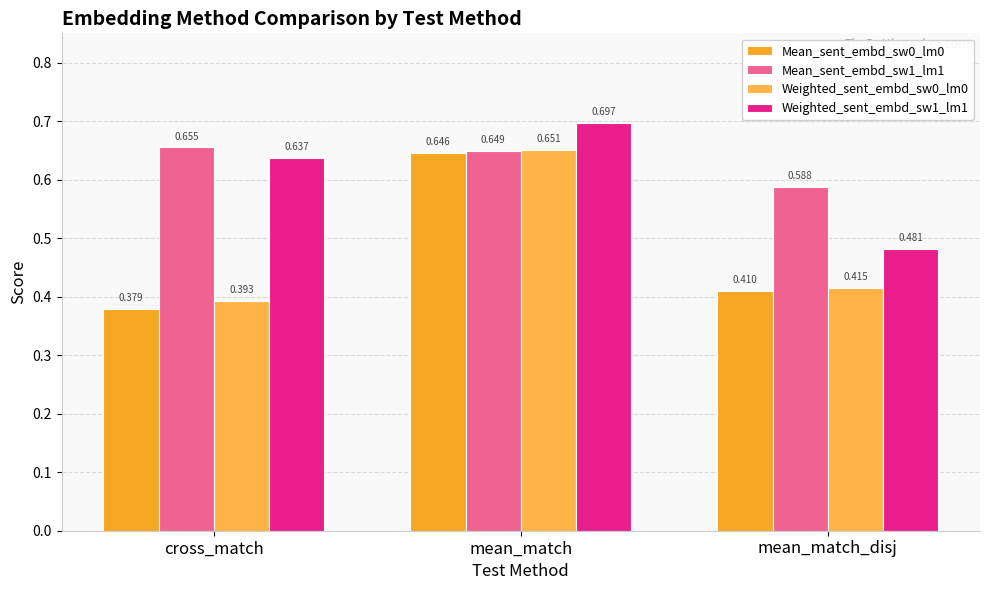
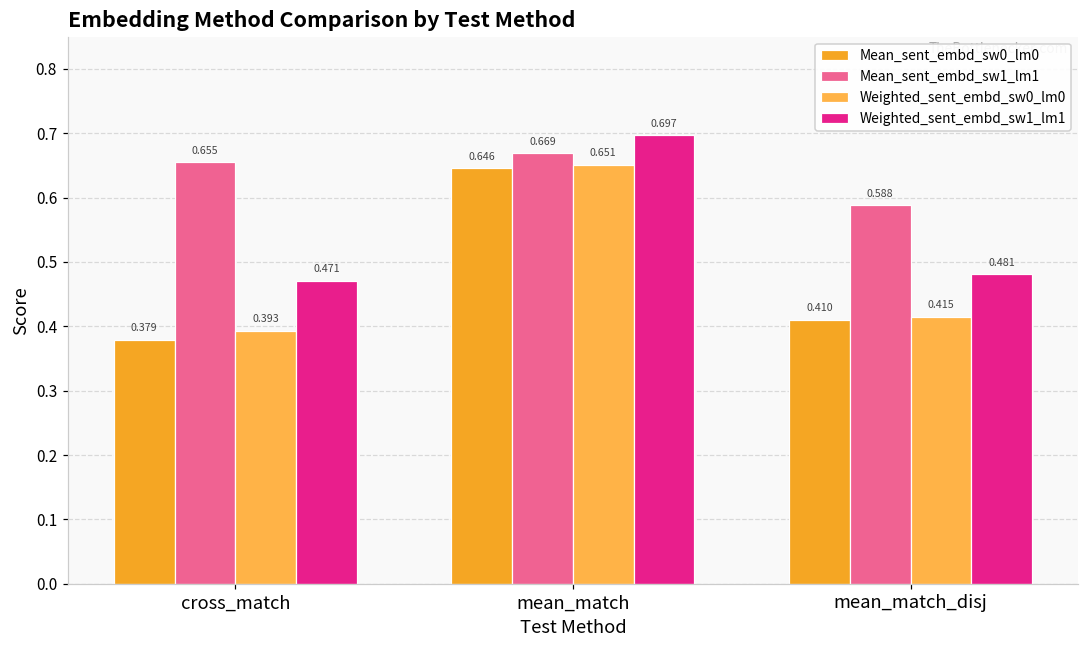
  {
    "Mean_sent_embd_sw1_lm1": {
      "cross_match": 0.655,
-     "mean_match": 0.649,
+     "mean_match": 0.669,
      "mean_match_disj": 0.588
    },
    "Weighted_sent_embd_sw1_lm1": {
-     "cross_match": 0.637,
+     "cross_match": 0.471,
      "mean_match": 0.697,
      "mean_match_disj": 0.481
    }
  }
